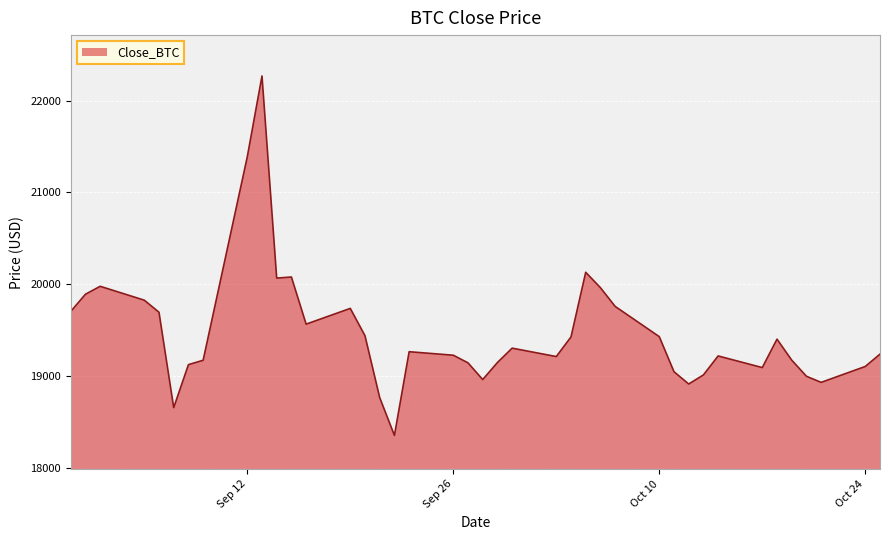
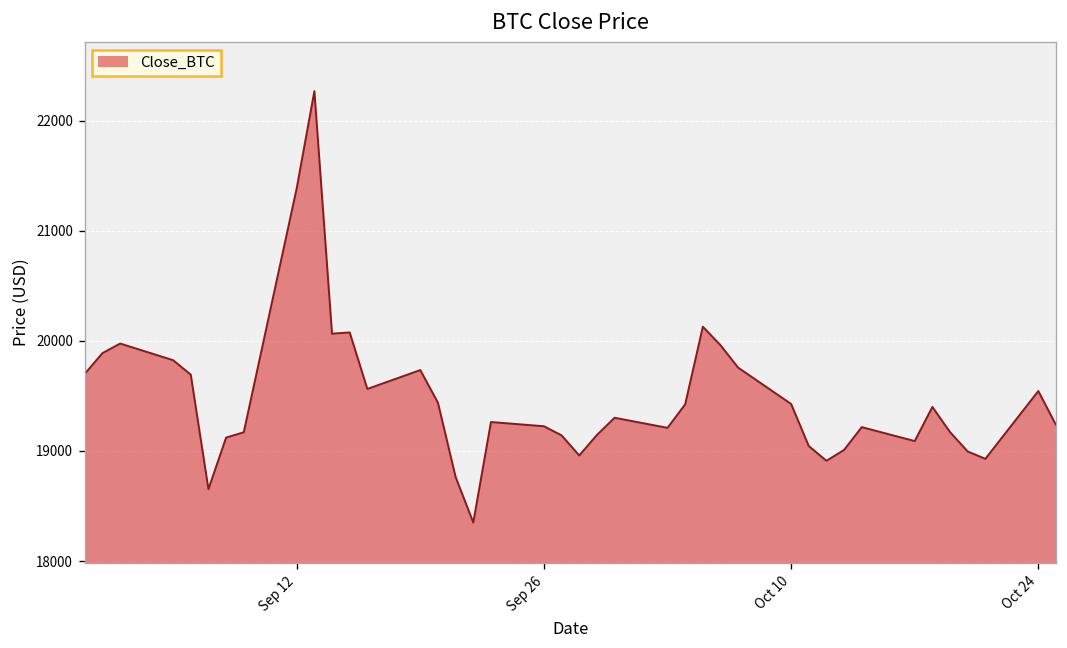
  {
    "Sep 12": 21400,
    "Sep 26": 19200,
    "Oct 10": 19400,
-   "Oct 24": 19100
+   "Oct 24": 19500
  }
